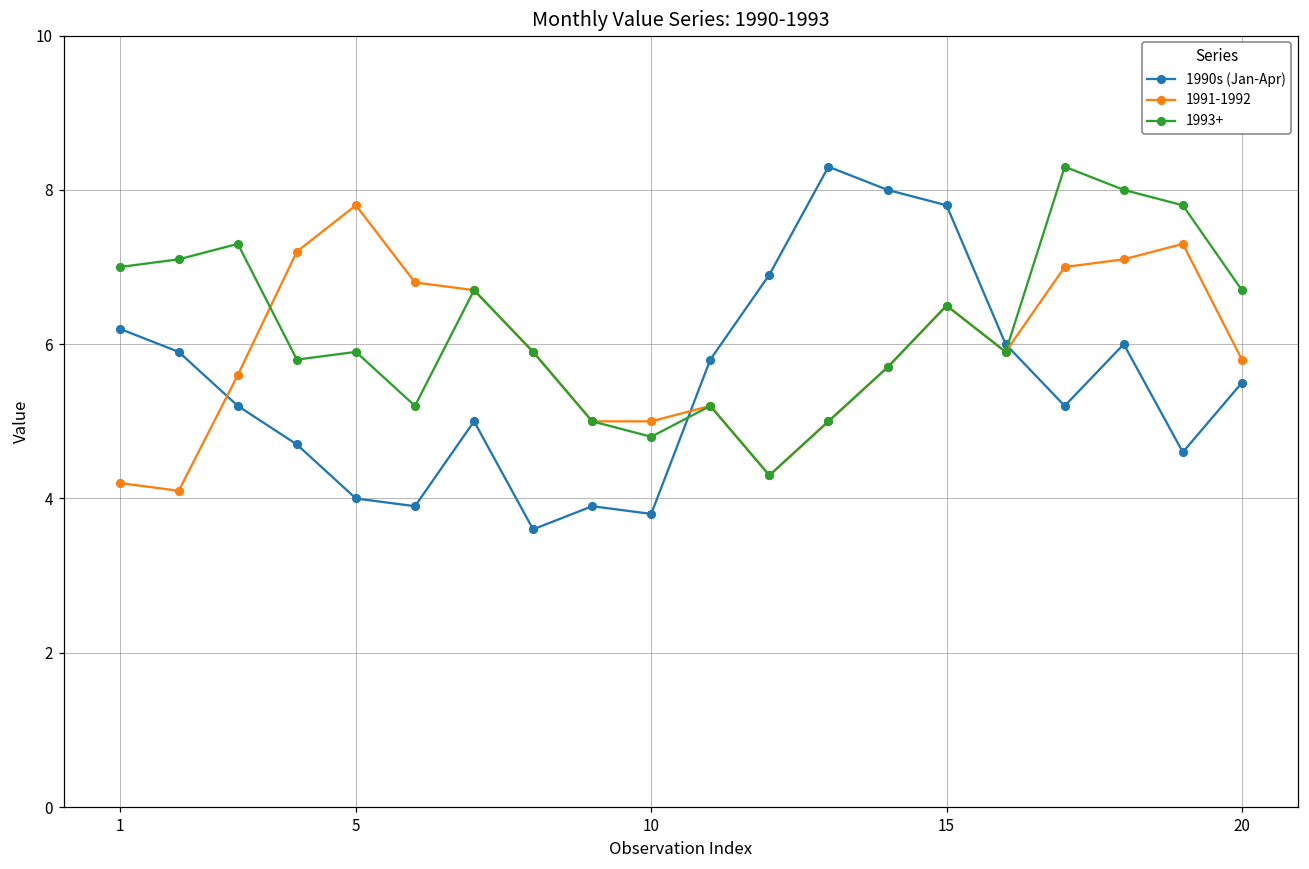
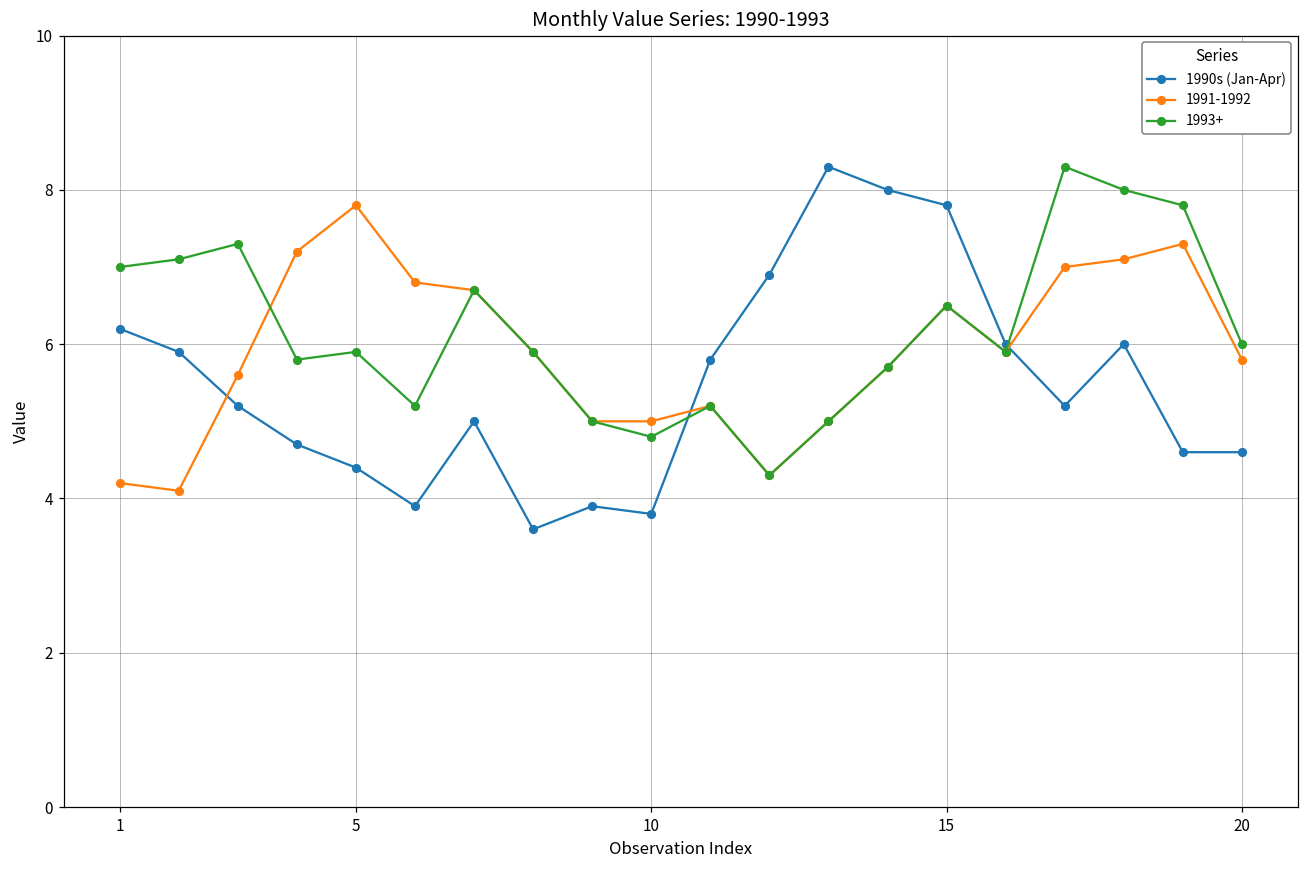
  {
    "1990s (Jan-Apr)": {
      "1": 6.2,
-     "5": 4.0,
+     "5": 4.4,
      "10": 3.8,
      "15": 7.8,
-     "20": 5.5
+     "20": 4.6
    },
    "1991-1992": {
      "1": 4.2,
      "5": 7.8,
      "10": 5.0,
      "20": 5.8
    },
    "1993+": {
      "1": 7.0,
      "5": 5.9,
      "10": 4.8,
-     "20": 6.7
+     "20": 6.0
    }
  }
